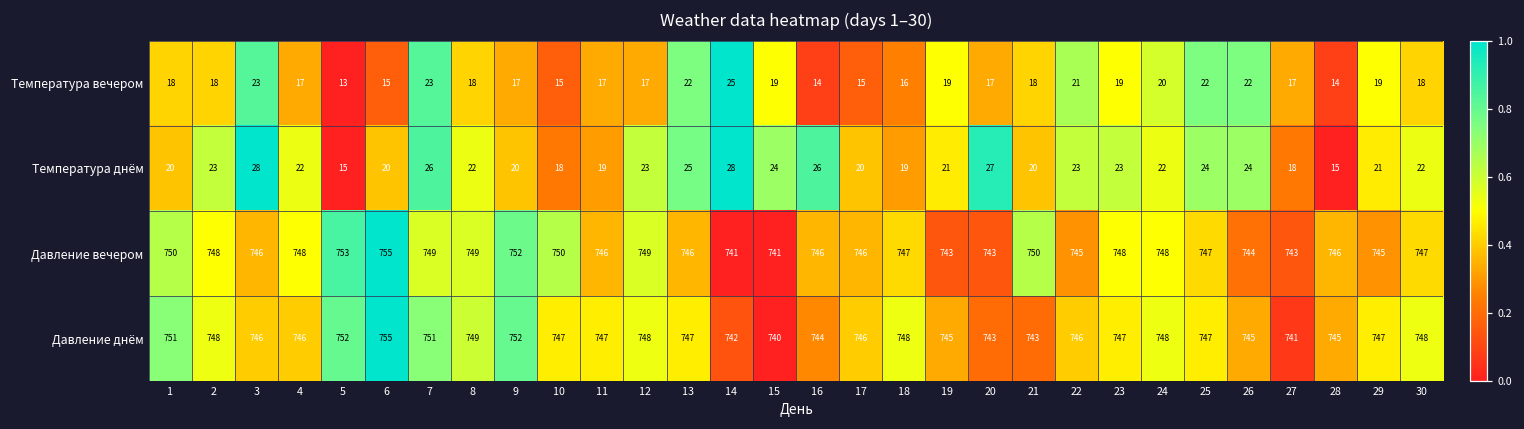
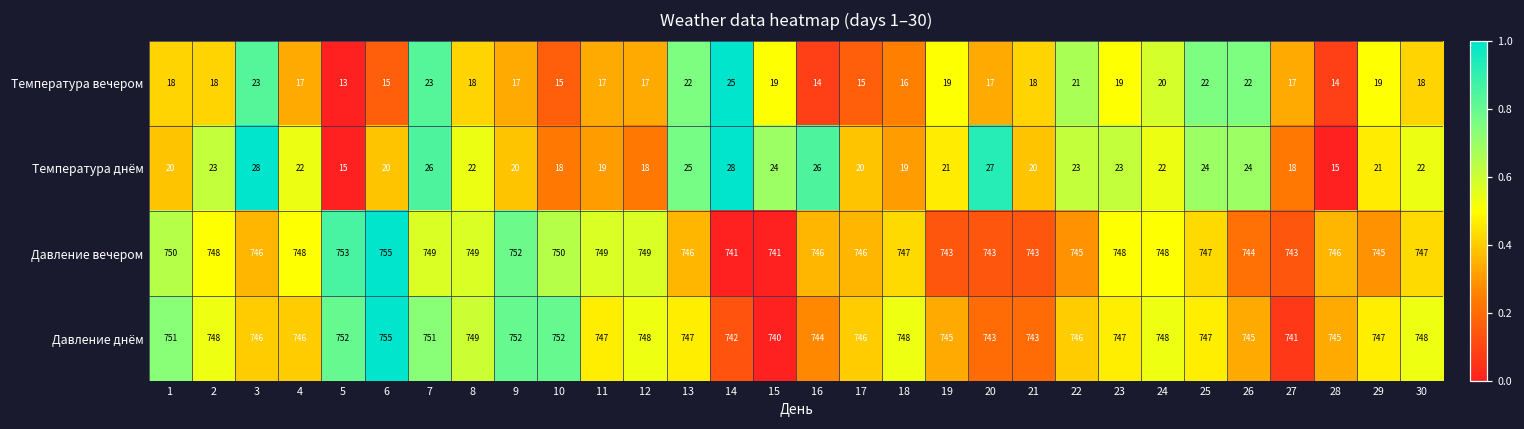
  {
    "Температура вечером": {
      "1": 18,
      "2": 18,
      "3": 23,
      "4": 17,
      "5": 13,
      "6": 15,
      "7": 23,
      "8": 18,
      "9": 17,
      "10": 15,
      "11": 17,
      "12": 17,
      "13": 22,
      "14": 25,
      "15": 19,
      "16": 14,
      "17": 15,
      "18": 16,
      "19": 19,
      "20": 17,
      "21": 18,
      "22": 21,
      "23": 19,
      "24": 20,
      "25": 22,
      "26": 22,
      "27": 17,
      "28": 14,
      "29": 19,
      "30": 18
    },
    "Температура днём": {
      "1": 20,
      "2": 23,
      "3": 28,
      "4": 22,
      "5": 15,
      "6": 20,
      "7": 26,
      "8": 22,
      "9": 20,
      "10": 18,
      "11": 19,
-     "12": 23,
+     "12": 18,
      "13": 25,
      "14": 28,
      "15": 24,
      "16": 26,
      "17": 20,
      "18": 19,
      "19": 21,
      "20": 27,
      "21": 20,
      "22": 23,
      "23": 23,
      "24": 22,
      "25": 24,
      "26": 24,
      "27": 18,
      "28": 15,
      "29": 21,
      "30": 22
    },
    "Давление вечером": {
      "1": 750,
      "2": 748,
      "3": 746,
      "4": 748,
      "5": 753,
      "6": 755,
      "7": 749,
      "8": 749,
      "9": 752,
      "10": 750,
-     "11": 746,
+     "11": 749,
      "12": 749,
      "13": 746,
      "14": 741,
      "15": 741,
      "16": 746,
      "17": 746,
      "18": 747,
      "19": 743,
      "20": 743,
-     "21": 750,
+     "21": 743,
      "22": 745,
      "23": 748,
      "24": 748,
      "25": 747,
      "26": 744,
      "27": 743,
      "28": 746,
      "29": 745,
      "30": 747
    },
    "Давление днём": {
      "1": 751,
      "2": 748,
      "3": 746,
      "4": 746,
      "5": 752,
      "6": 755,
      "7": 751,
      "8": 749,
      "9": 752,
-     "10": 747,
+     "10": 752,
      "11": 747,
      "12": 748,
      "13": 747,
      "14": 742,
      "15": 740,
      "16": 744,
      "17": 746,
      "18": 748,
      "19": 745,
      "20": 743,
      "21": 743,
      "22": 746,
      "23": 747,
      "24": 748,
      "25": 747,
      "26": 745,
      "27": 741,
      "28": 745,
      "29": 747,
      "30": 748
    }
  }
